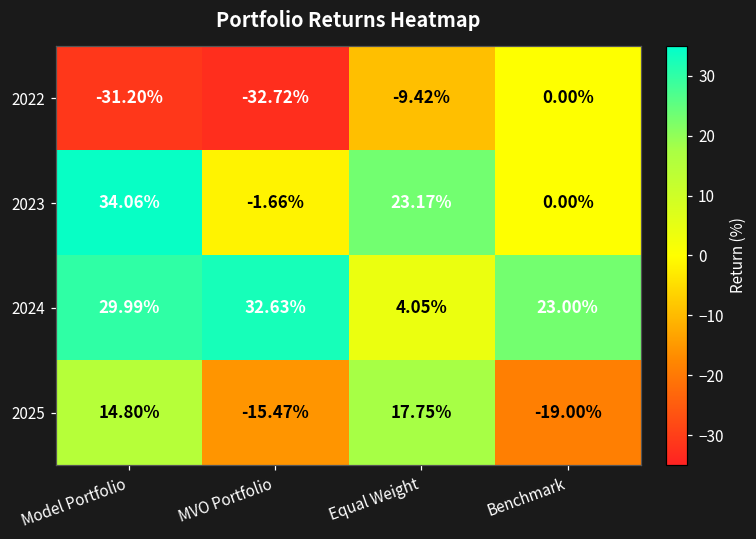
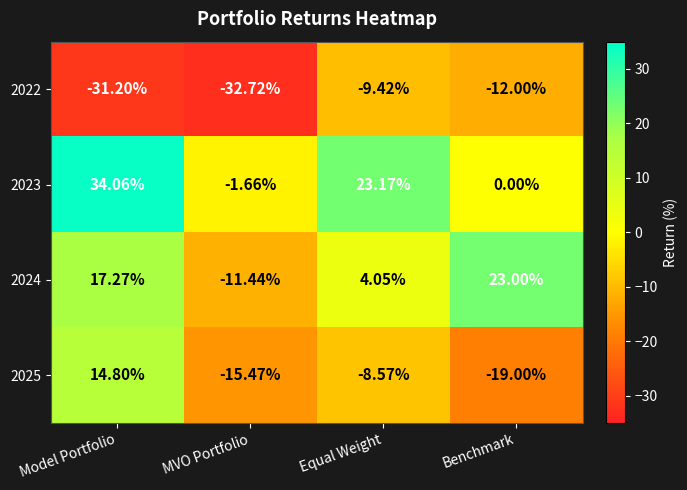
  {
    "2022": {
      "Model Portfolio": "-31.20%",
      "MVO Portfolio": "-32.72%",
      "Equal Weight": "-9.42%",
-     "Benchmark": "0.00%"
+     "Benchmark": "-12.00%"
    },
    "2023": {
      "Model Portfolio": "34.06%",
      "MVO Portfolio": "-1.66%",
      "Equal Weight": "23.17%",
      "Benchmark": "0.00%"
    },
    "2024": {
-     "Model Portfolio": "29.99%",
-     "MVO Portfolio": "32.63%",
+     "Model Portfolio": "17.27%",
+     "MVO Portfolio": "-11.44%",
      "Equal Weight": "4.05%",
      "Benchmark": "23.00%"
    },
    "2025": {
      "Model Portfolio": "14.80%",
      "MVO Portfolio": "-15.47%",
-     "Equal Weight": "17.75%",
+     "Equal Weight": "-8.57%",
      "Benchmark": "-19.00%"
    }
  }
